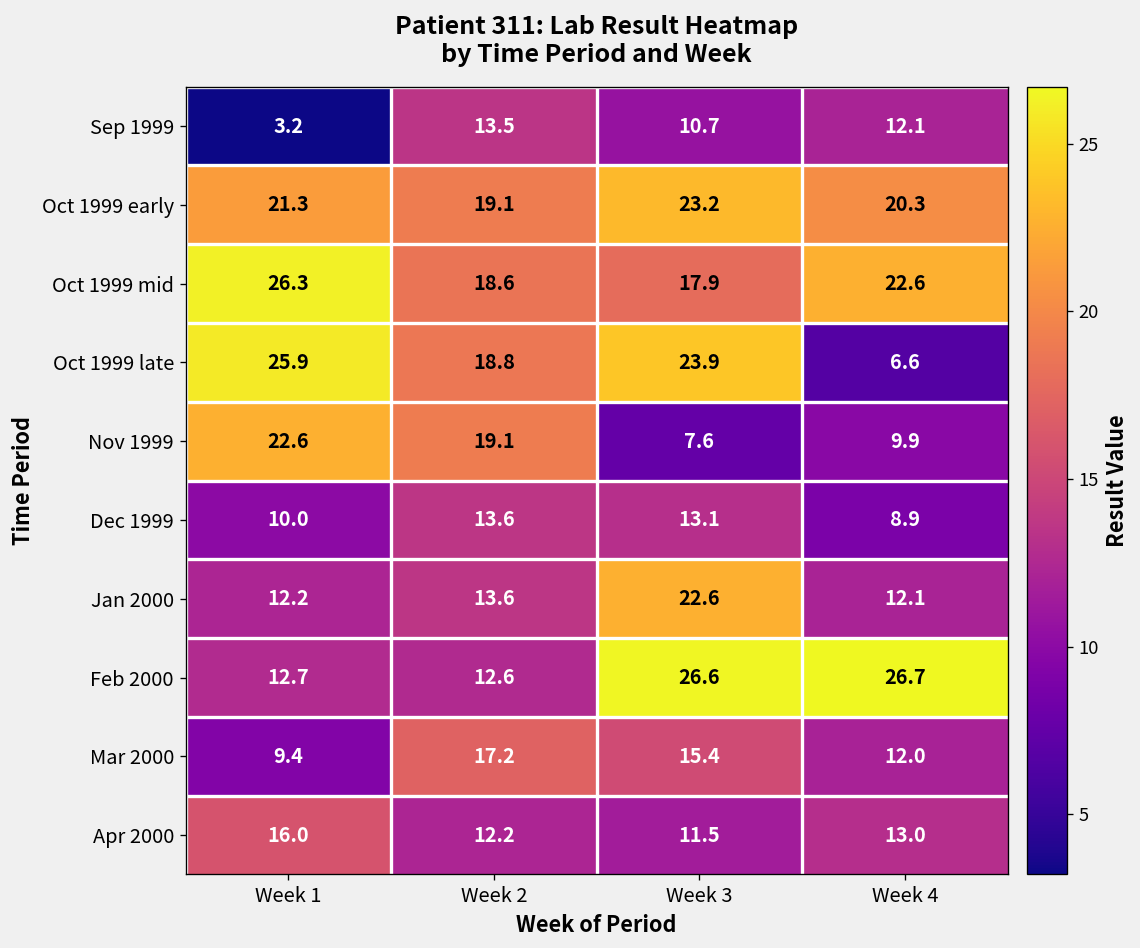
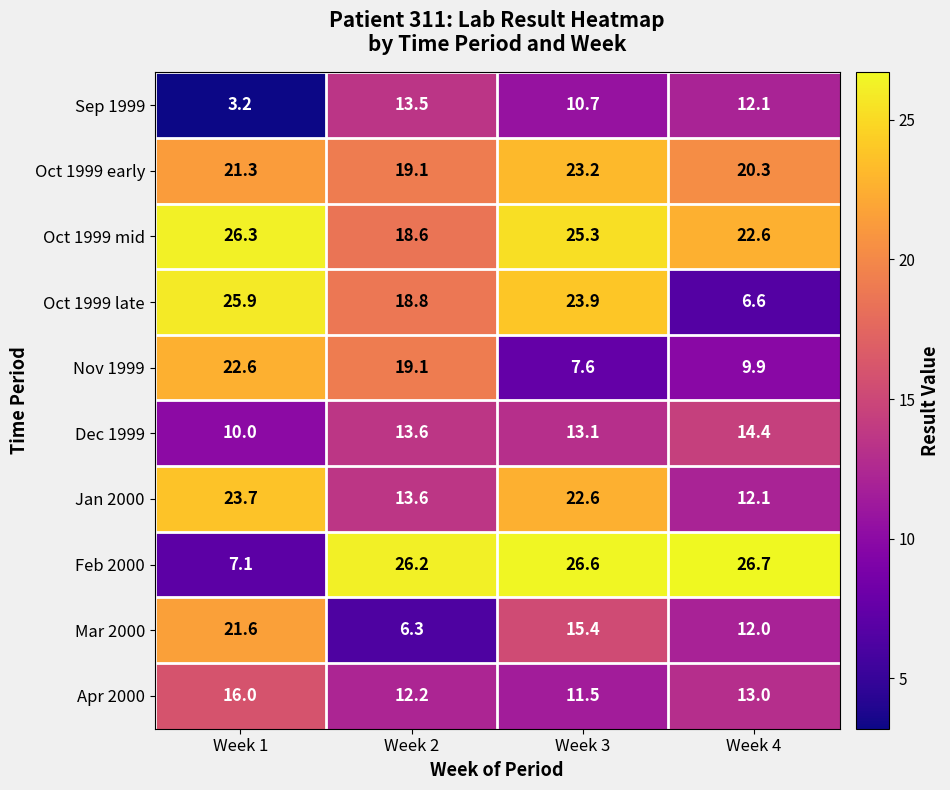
  {
    "Sep 1999": {
      "Week 1": 3.2,
      "Week 2": 13.5,
      "Week 3": 10.7,
      "Week 4": 12.1
    },
    "Oct 1999 early": {
      "Week 1": 21.3,
      "Week 2": 19.1,
      "Week 3": 23.2,
      "Week 4": 20.3
    },
    "Oct 1999 mid": {
      "Week 1": 26.3,
      "Week 2": 18.6,
-     "Week 3": 17.9,
+     "Week 3": 25.3,
      "Week 4": 22.6
    },
    "Oct 1999 late": {
      "Week 1": 25.9,
      "Week 2": 18.8,
      "Week 3": 23.9,
      "Week 4": 6.6
    },
    "Nov 1999": {
      "Week 1": 22.6,
      "Week 2": 19.1,
      "Week 3": 7.6,
      "Week 4": 9.9
    },
    "Dec 1999": {
      "Week 1": 10.0,
      "Week 2": 13.6,
      "Week 3": 13.1,
-     "Week 4": 8.9
+     "Week 4": 14.4
    },
    "Jan 2000": {
-     "Week 1": 12.2,
+     "Week 1": 23.7,
      "Week 2": 13.6,
      "Week 3": 22.6,
      "Week 4": 12.1
    },
    "Feb 2000": {
-     "Week 1": 12.7,
-     "Week 2": 12.6,
+     "Week 1": 7.1,
+     "Week 2": 26.2,
      "Week 3": 26.6,
      "Week 4": 26.7
    },
    "Mar 2000": {
-     "Week 1": 9.4,
-     "Week 2": 17.2,
+     "Week 1": 21.6,
+     "Week 2": 6.3,
      "Week 3": 15.4,
      "Week 4": 12.0
    },
    "Apr 2000": {
      "Week 1": 16.0,
      "Week 2": 12.2,
      "Week 3": 11.5,
      "Week 4": 13.0
    }
  }
